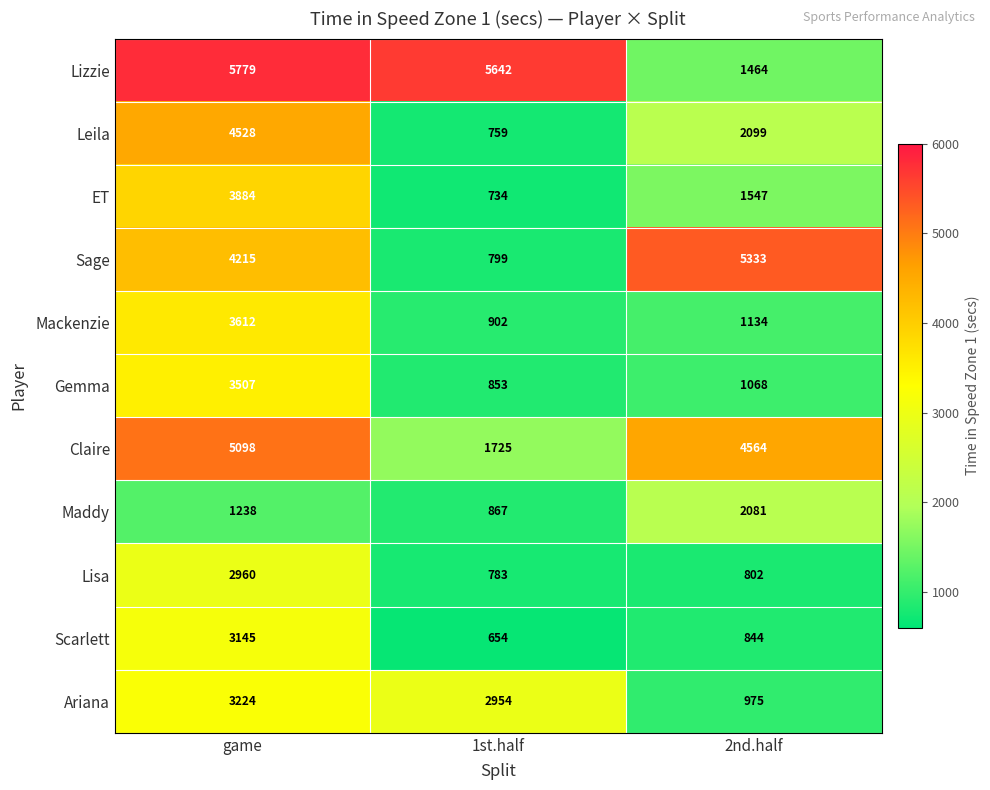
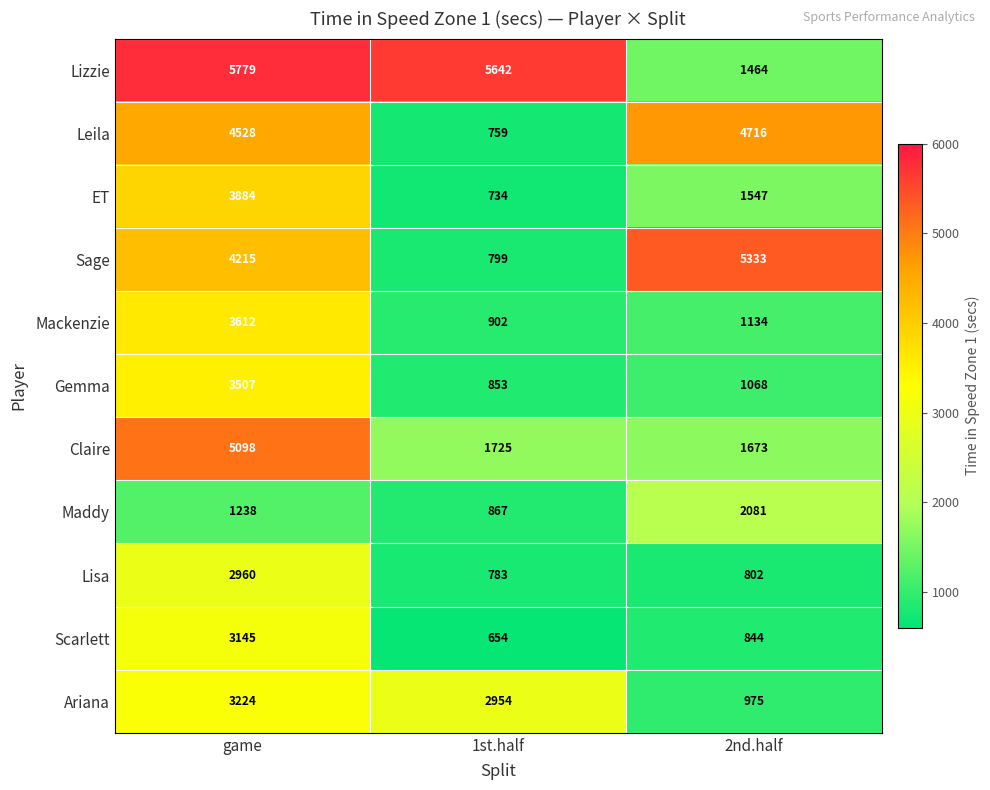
  {
    "Lizzie": {
      "game": 5779,
      "1st.half": 5642,
      "2nd.half": 1464
    },
    "Leila": {
      "game": 4528,
      "1st.half": 759,
-     "2nd.half": 2099
+     "2nd.half": 4716
    },
    "ET": {
      "game": 3884,
      "1st.half": 734,
      "2nd.half": 1547
    },
    "Sage": {
      "game": 4215,
      "1st.half": 799,
      "2nd.half": 5333
    },
    "Mackenzie": {
      "game": 3612,
      "1st.half": 902,
      "2nd.half": 1134
    },
    "Gemma": {
      "game": 3507,
      "1st.half": 853,
      "2nd.half": 1068
    },
    "Claire": {
      "game": 5098,
      "1st.half": 1725,
-     "2nd.half": 4564
+     "2nd.half": 1673
    },
    "Maddy": {
      "game": 1238,
      "1st.half": 867,
      "2nd.half": 2081
    },
    "Lisa": {
      "game": 2960,
      "1st.half": 783,
      "2nd.half": 802
    },
    "Scarlett": {
      "game": 3145,
      "1st.half": 654,
      "2nd.half": 844
    },
    "Ariana": {
      "game": 3224,
      "1st.half": 2954,
      "2nd.half": 975
    }
  }
